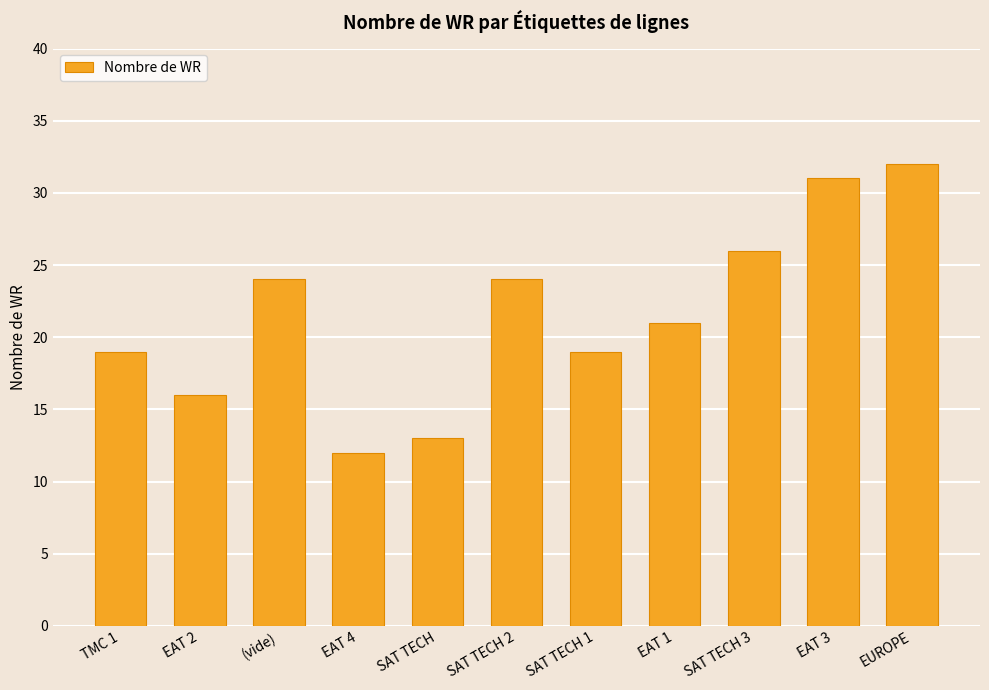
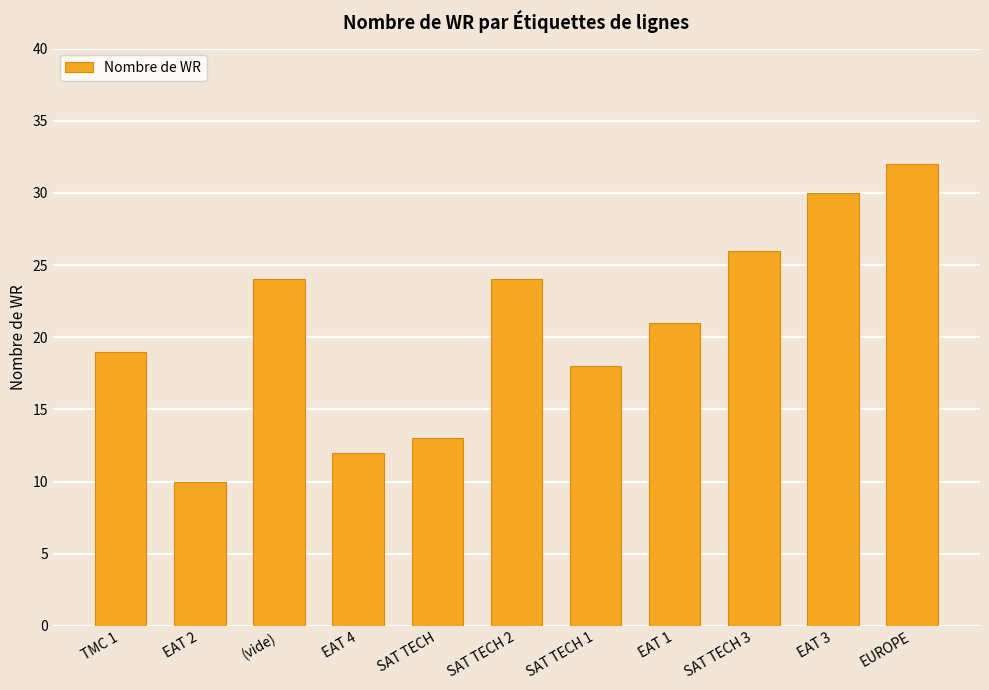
  {
    "TMC 1": 19,
-   "EAT 2": 16,
+   "EAT 2": 10,
    "(vide)": 24,
    "EAT 4": 12,
    "SAT TECH": 13,
    "SAT TECH 2": 24,
-   "SAT TECH 1": 19,
+   "SAT TECH 1": 18,
    "EAT 1": 21,
    "SAT TECH 3": 26,
-   "EAT 3": 31,
+   "EAT 3": 30,
    "EUROPE": 32
  }
